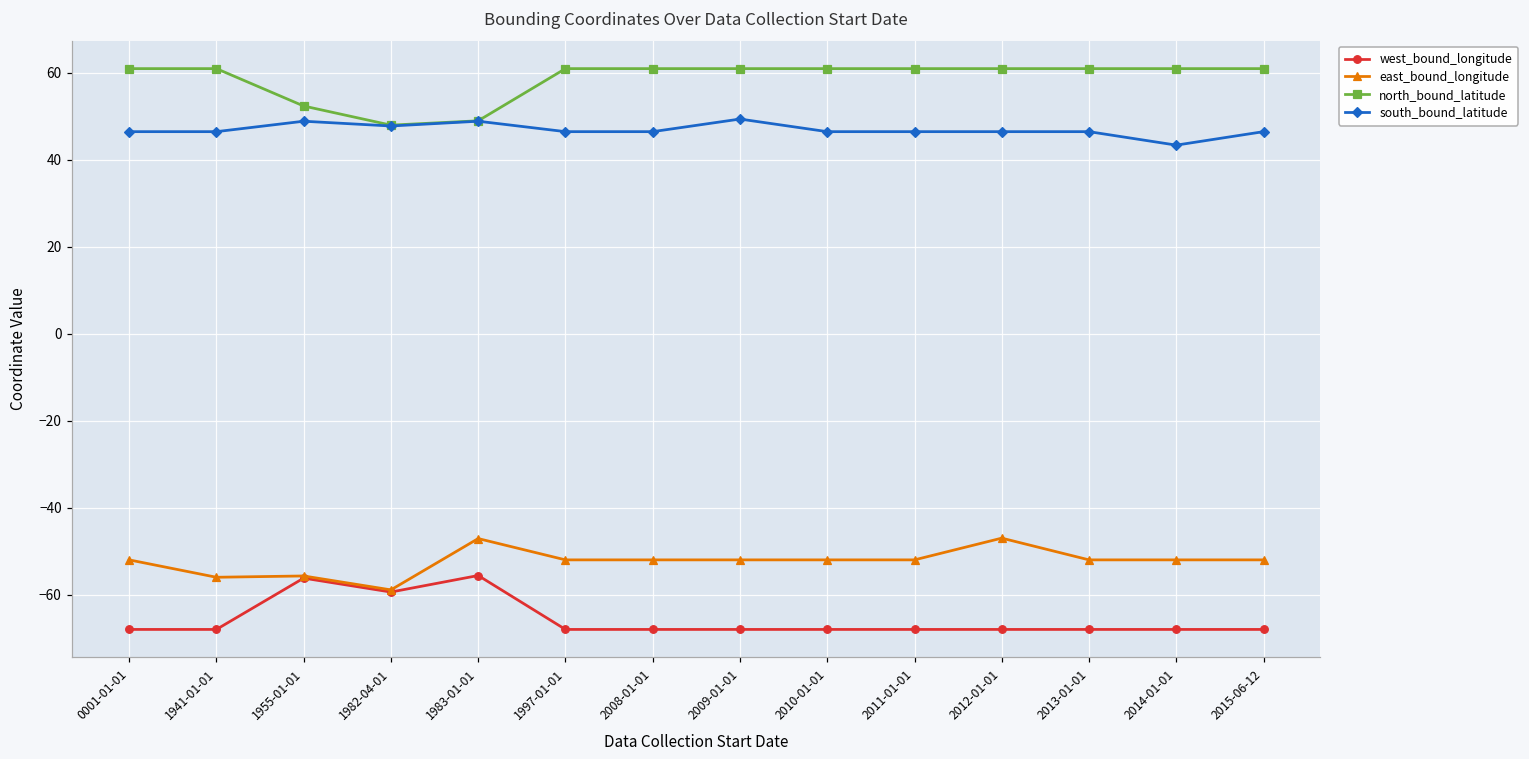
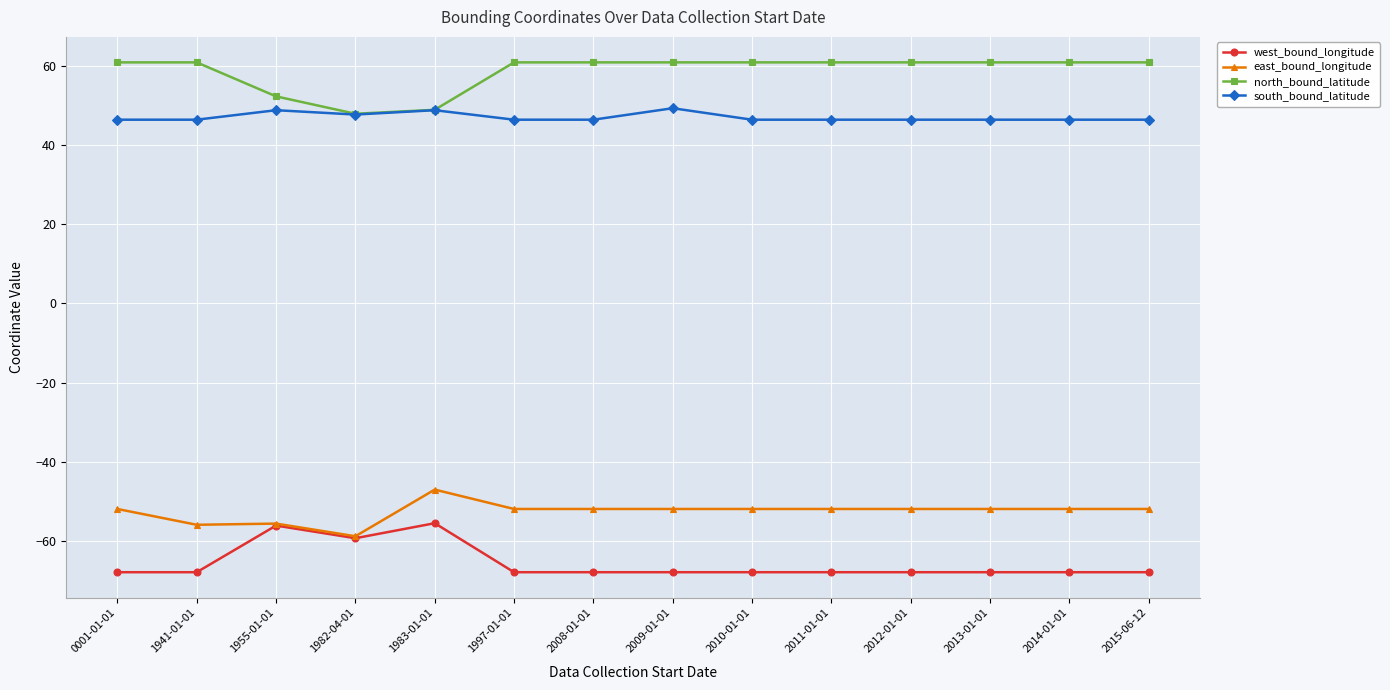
  {
    "west_bound_longitude": {
      "0001-01-01": -68,
      "1941-01-01": -68,
      "1983-01-01": -56,
      "1997-01-01": -68,
      "2008-01-01": -68,
      "2009-01-01": -68,
      "2010-01-01": -68,
      "2011-01-01": -68,
      "2012-01-01": -68,
      "2013-01-01": -68,
      "2014-01-01": -68,
      "2015-06-12": -68
    },
    "east_bound_longitude": {
      "0001-01-01": -52,
      "1941-01-01": -56,
      "1983-01-01": -47,
      "1997-01-01": -52,
      "2008-01-01": -52,
      "2009-01-01": -52,
      "2010-01-01": -52,
      "2011-01-01": -52,
-     "2012-01-01": -47,
+     "2012-01-01": -52,
      "2013-01-01": -52,
      "2014-01-01": -52,
      "2015-06-12": -52
    },
    "north_bound_latitude": {
      "0001-01-01": 61,
      "1941-01-01": 61,
      "1955-01-01": 52,
      "1997-01-01": 61,
      "2008-01-01": 61,
      "2009-01-01": 61,
      "2010-01-01": 61,
      "2011-01-01": 61,
      "2012-01-01": 61,
      "2013-01-01": 61,
      "2014-01-01": 61,
      "2015-06-12": 61
    },
    "south_bound_latitude": {
      "0001-01-01": 47,
      "1941-01-01": 47,
      "1955-01-01": 49,
      "1997-01-01": 47,
      "2008-01-01": 47,
      "2009-01-01": 49,
      "2010-01-01": 47,
      "2011-01-01": 47,
      "2012-01-01": 47,
      "2013-01-01": 47,
-     "2014-01-01": 43,
+     "2014-01-01": 47,
      "2015-06-12": 47
    }
  }
